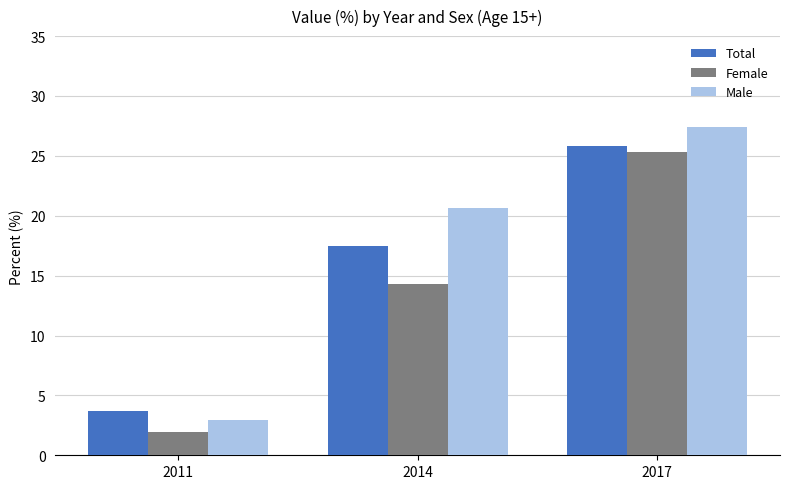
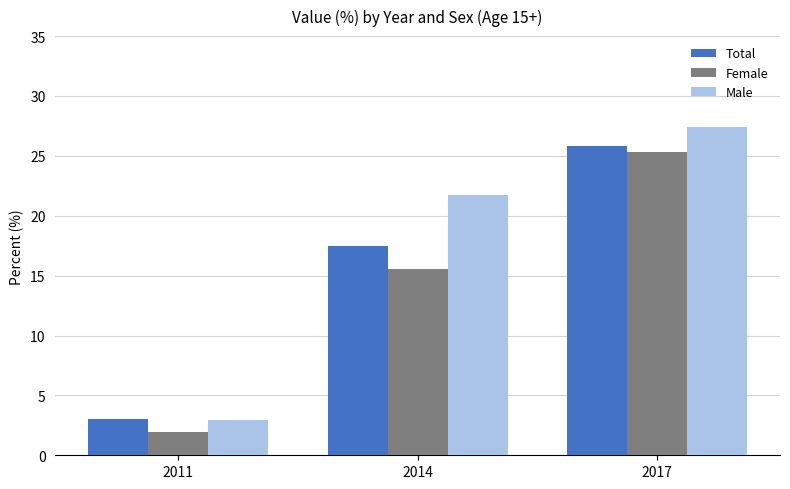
  {
    "Total": {
-     "2011": 3.7,
+     "2011": 3.0,
      "2014": 17.5,
      "2017": 25.8
    },
    "Female": {
      "2011": 2.0,
-     "2014": 14.3,
+     "2014": 15.6,
      "2017": 25.3
    },
    "Male": {
      "2011": 2.9,
-     "2014": 20.7,
+     "2014": 21.8,
      "2017": 27.4
    }
  }
